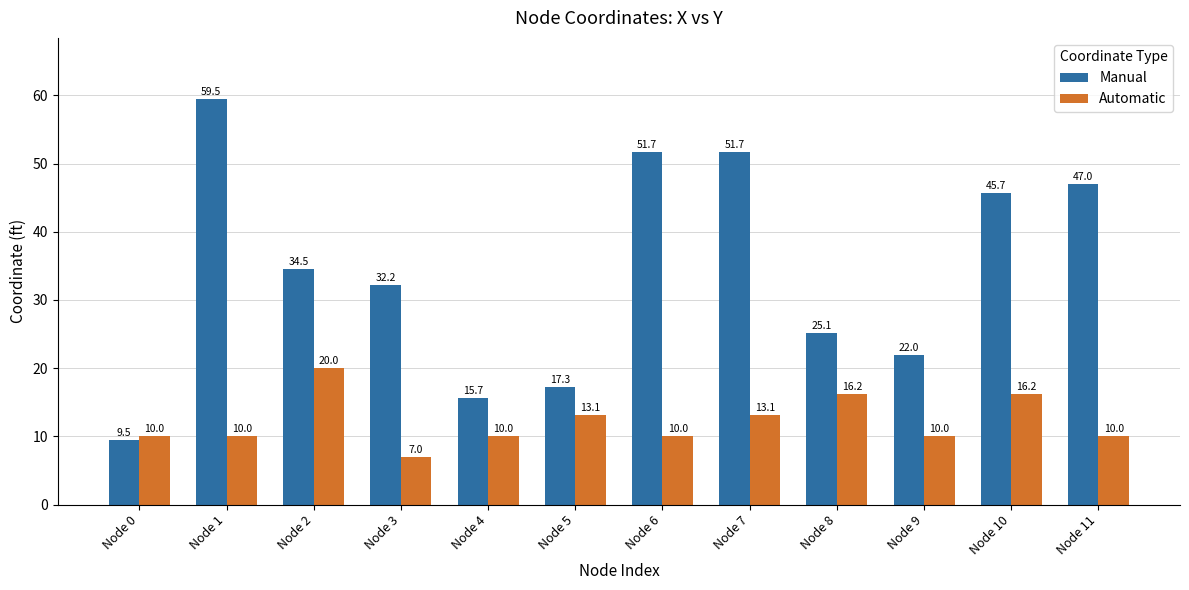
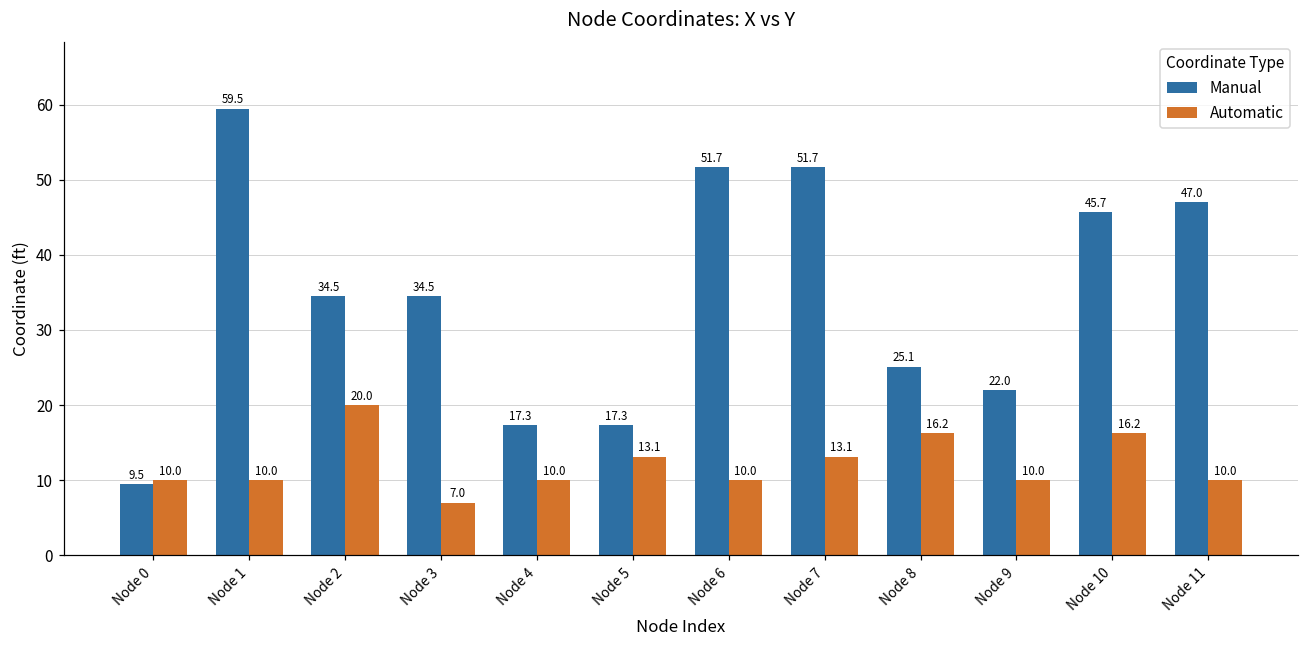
  {
    "Manual": {
      "Node 0": 9.5,
      "Node 1": 59.5,
      "Node 2": 34.5,
-     "Node 3": 32.2,
-     "Node 4": 15.7,
+     "Node 3": 34.5,
+     "Node 4": 17.3,
      "Node 5": 17.3,
      "Node 6": 51.7,
      "Node 7": 51.7,
      "Node 8": 25.1,
      "Node 9": 22.0,
      "Node 10": 45.7,
      "Node 11": 47.0
    },
    "Automatic": {
      "Node 0": 10.0,
      "Node 1": 10.0,
      "Node 2": 20.0,
      "Node 3": 7.0,
      "Node 4": 10.0,
      "Node 5": 13.1,
      "Node 6": 10.0,
      "Node 7": 13.1,
      "Node 8": 16.2,
      "Node 9": 10.0,
      "Node 10": 16.2,
      "Node 11": 10.0
    }
  }
